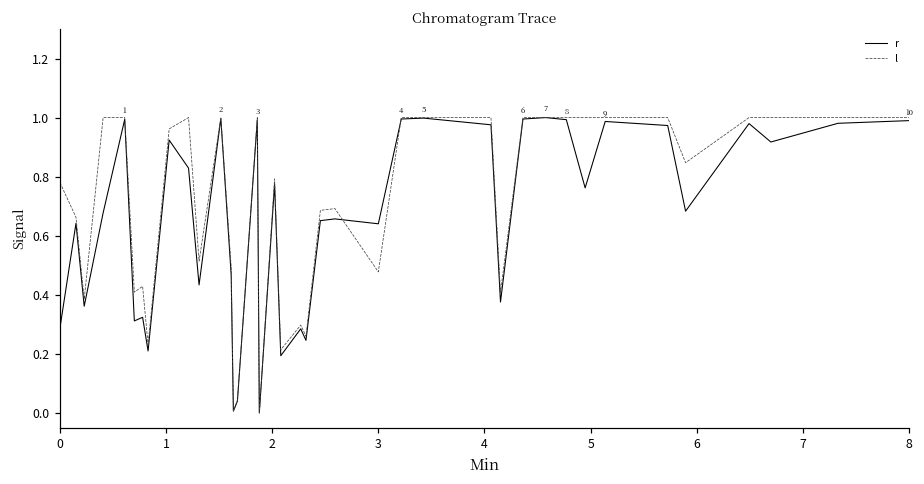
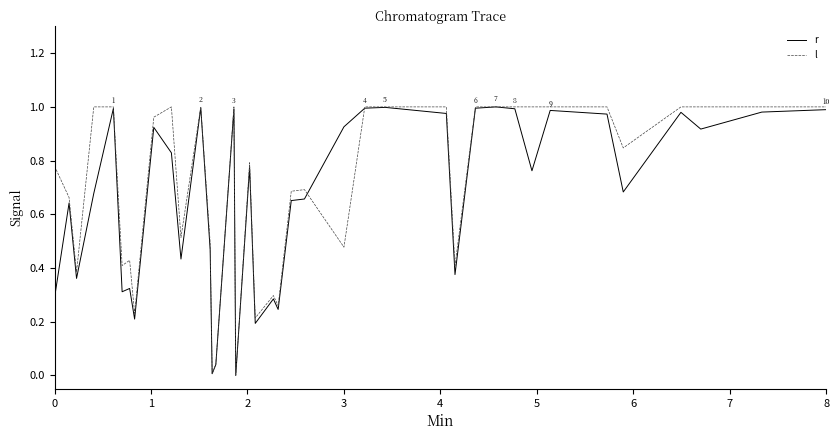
  {
    "r": {
      "0": 0.29,
-     "3": 0.64,
+     "3": 0.93,
      "8": 0.99
    },
    "l": {
      "0": 0.78,
      "3": 0.48
    }
  }
